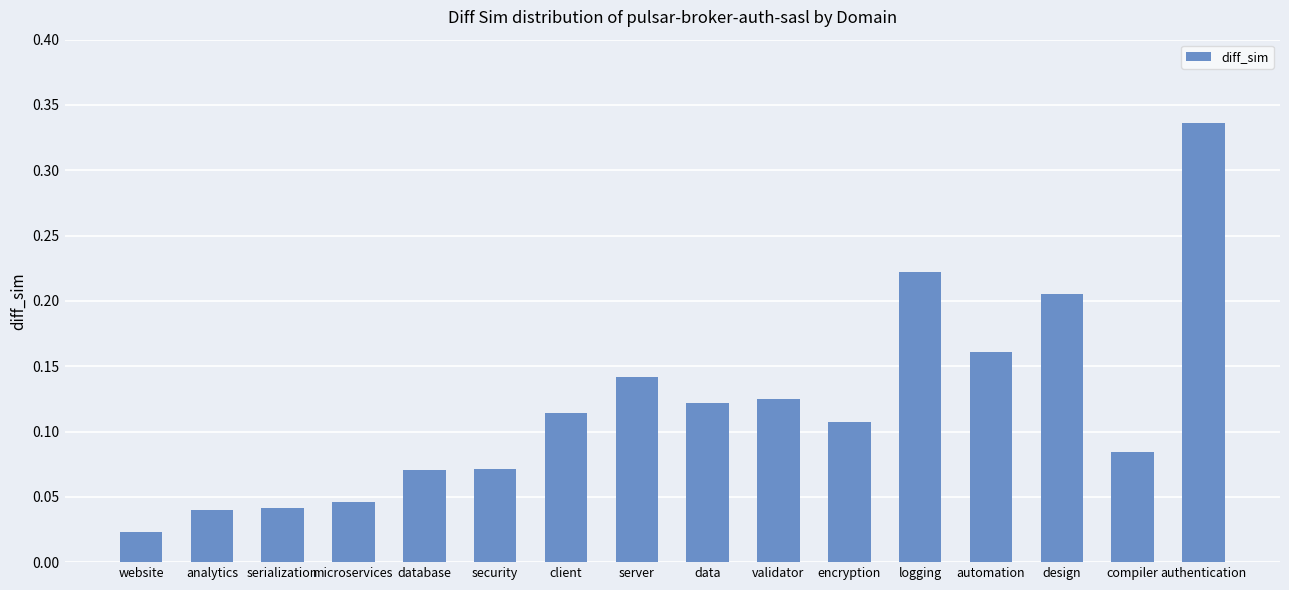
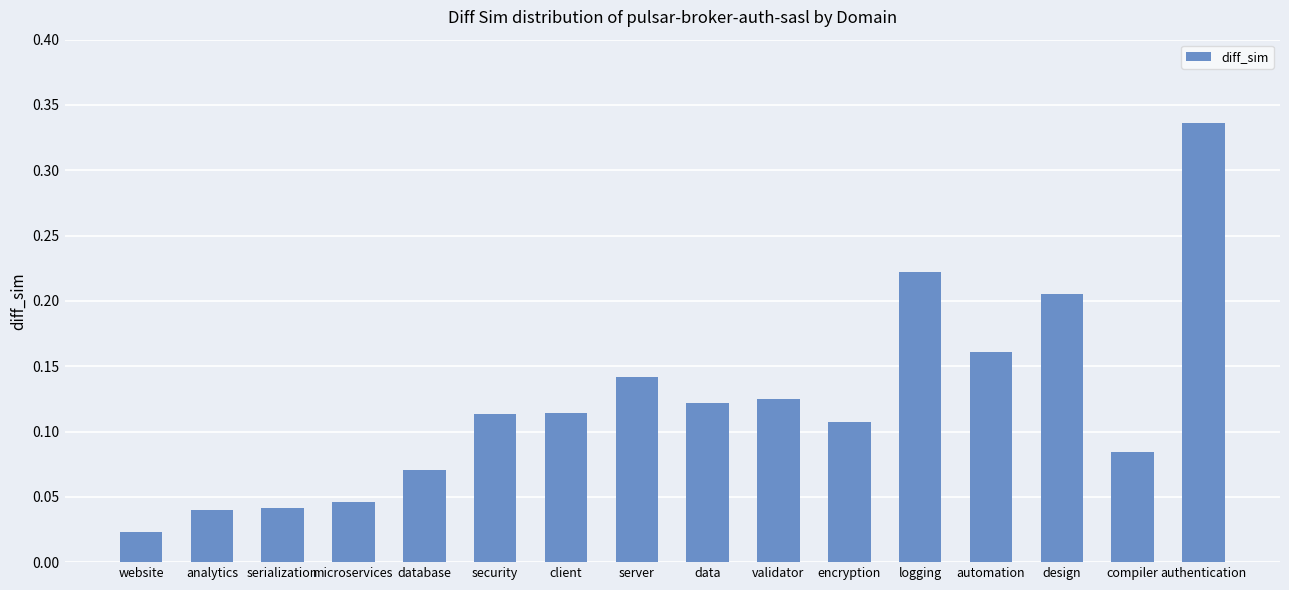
  {
    "website": 0.023,
    "analytics": 0.040,
    "serialization": 0.041,
    "microservices": 0.046,
    "database": 0.071,
-   "security": 0.071,
+   "security": 0.114,
    "client": 0.114,
    "server": 0.142,
    "data": 0.122,
    "validator": 0.125,
    "encryption": 0.108,
    "logging": 0.222,
    "automation": 0.161,
    "design": 0.205,
    "compiler": 0.084,
    "authentication": 0.336
  }
